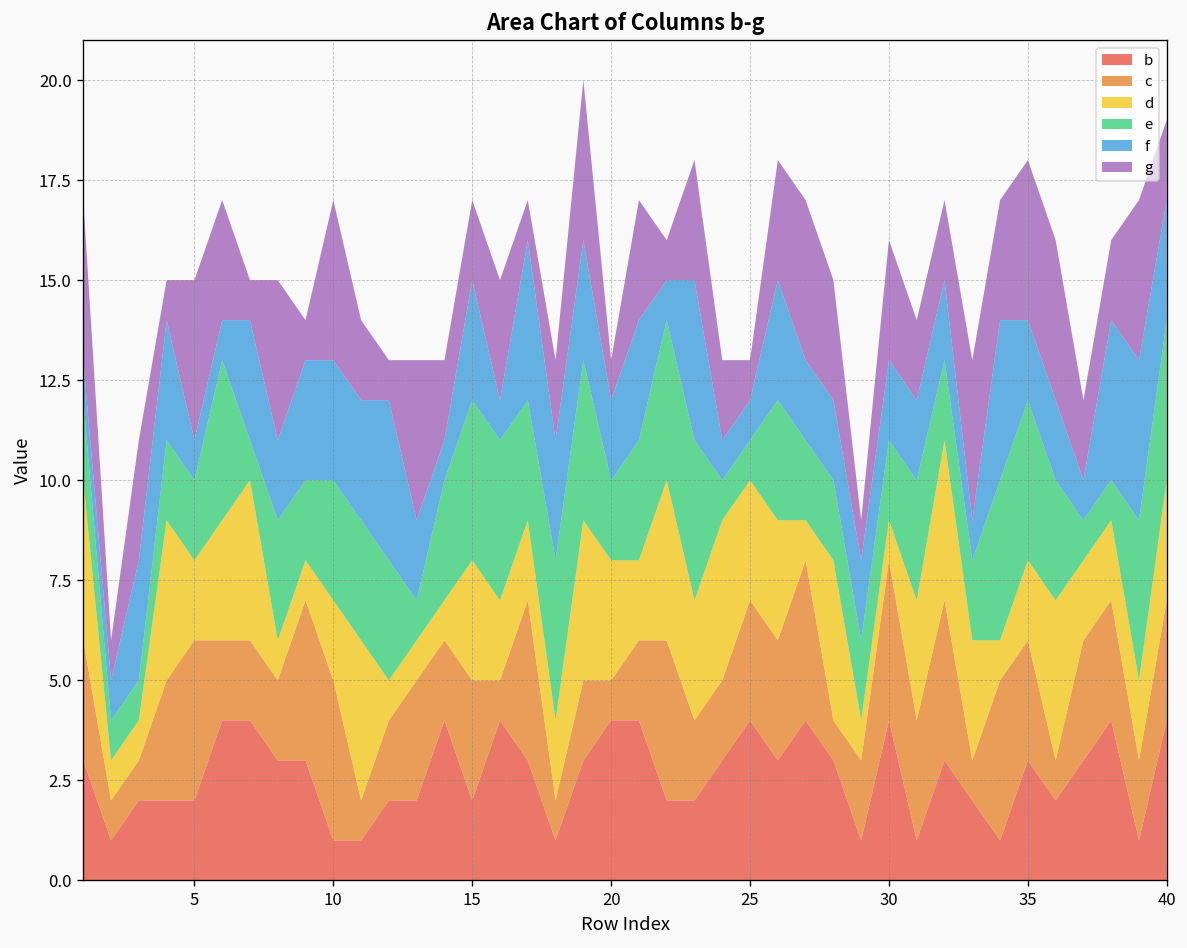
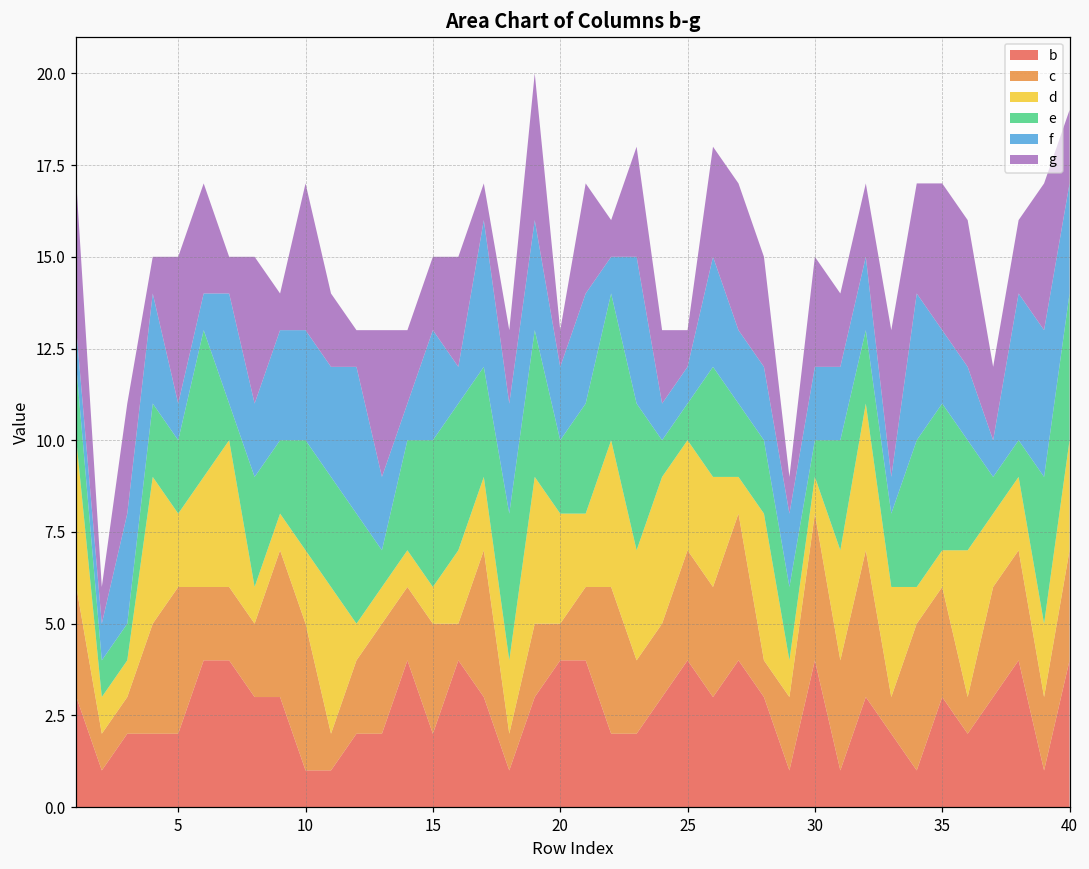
  {
    "d": {
-     "15": 3,
-     "35": 2
+     "15": 1,
+     "35": 1
    },
    "e": {
-     "30": 2
+     "30": 1
    }
  }
